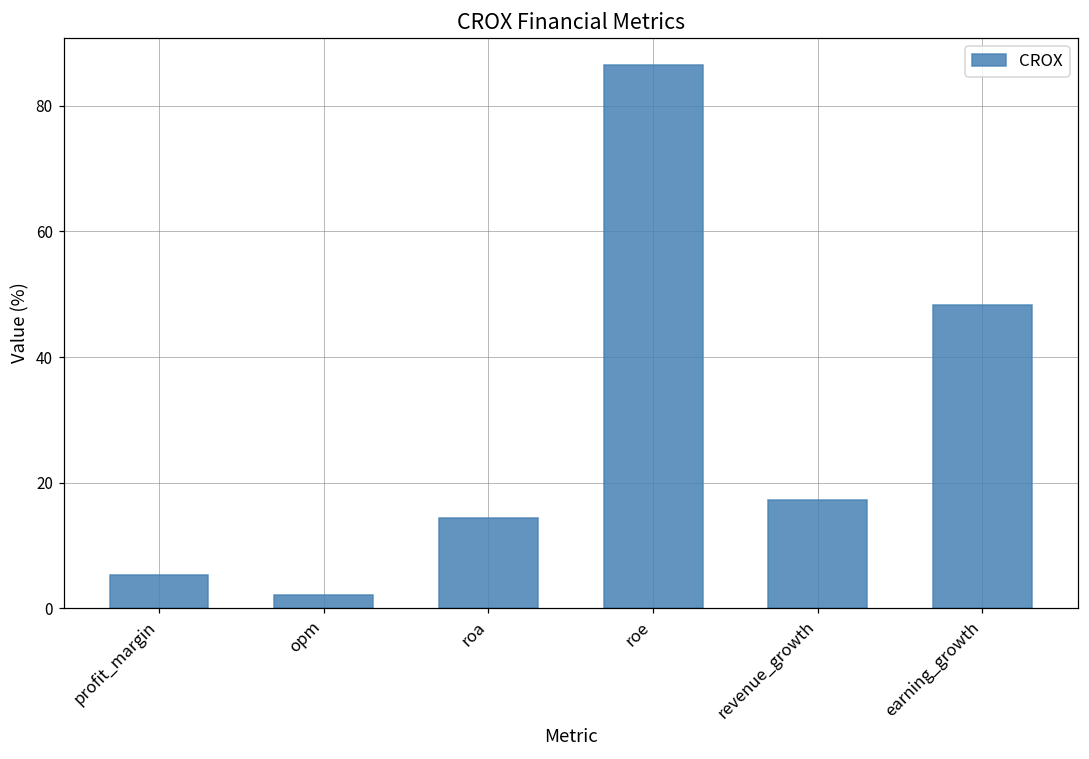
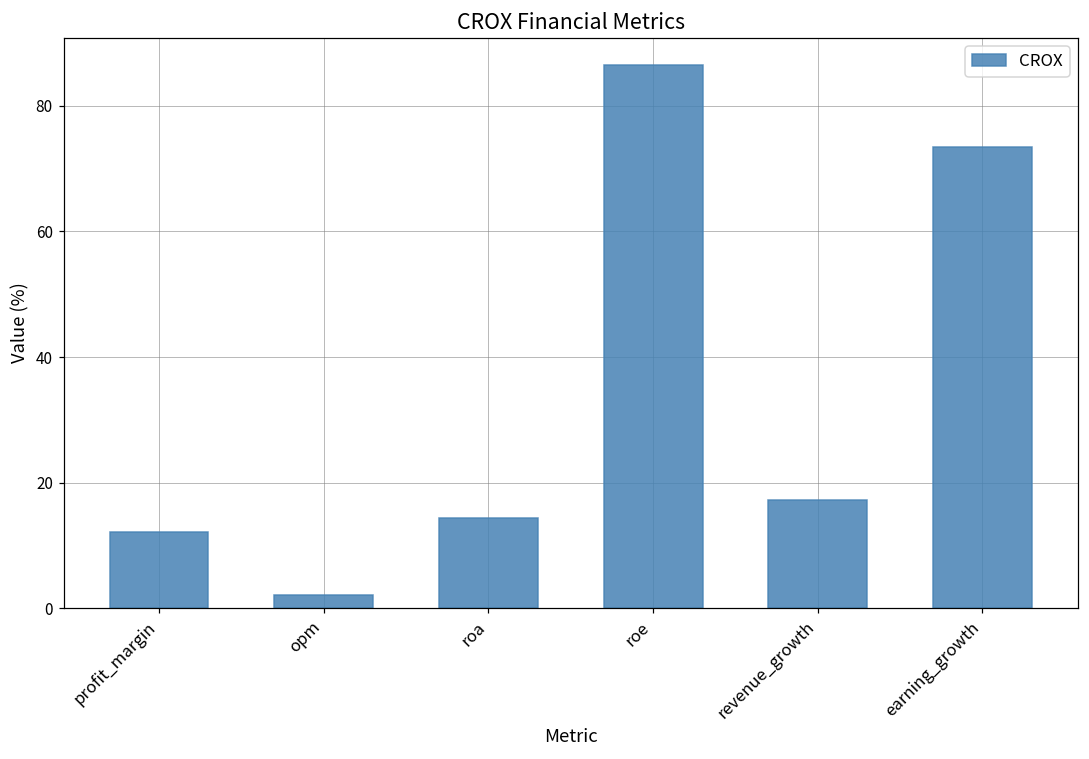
  {
-   "profit_margin": 5,
+   "profit_margin": 12,
    "opm": 2,
    "roa": 14,
    "roe": 87,
    "revenue_growth": 17,
-   "earning_growth": 48
+   "earning_growth": 74
  }
